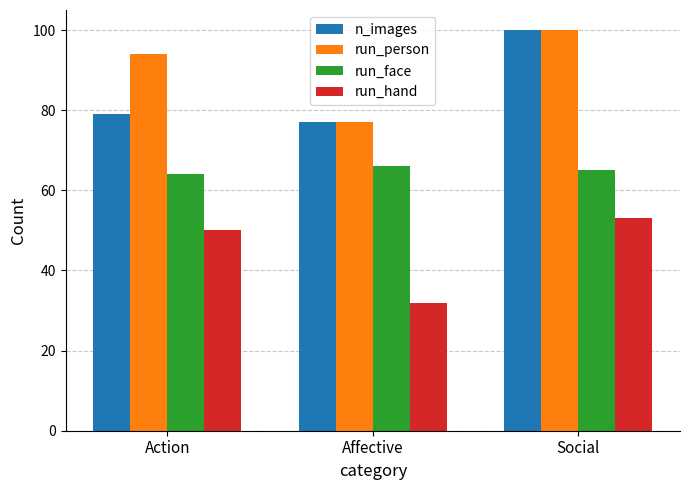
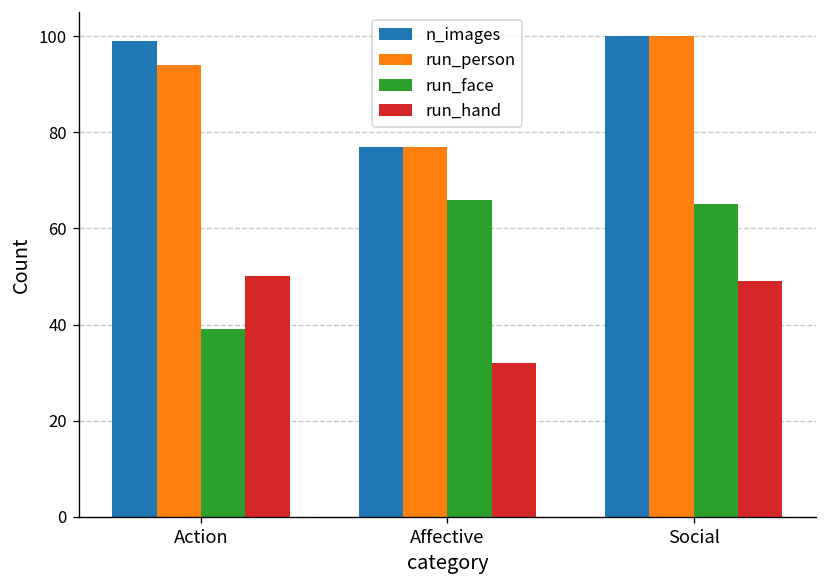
  {
    "n_images": {
-     "Action": 79,
+     "Action": 99,
      "Affective": 77,
      "Social": 100
    },
    "run_person": {
      "Action": 94,
      "Affective": 77,
      "Social": 100
    },
    "run_face": {
-     "Action": 64,
+     "Action": 39,
      "Affective": 66,
      "Social": 65
    },
    "run_hand": {
      "Action": 50,
      "Affective": 32,
-     "Social": 53
+     "Social": 49
    }
  }
